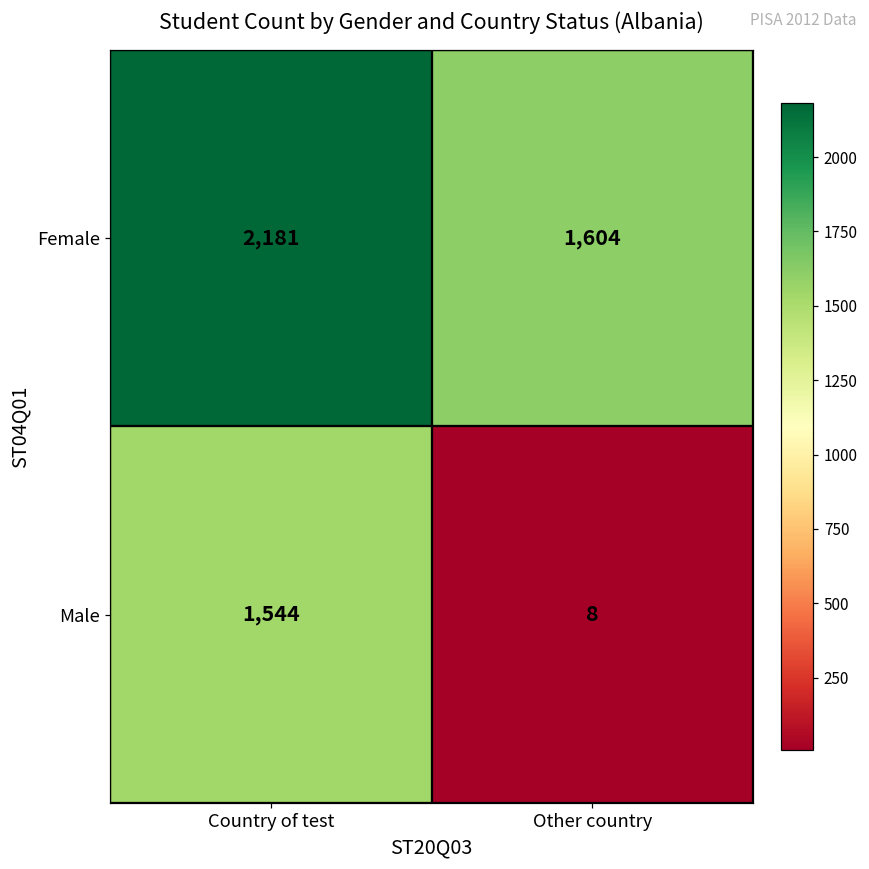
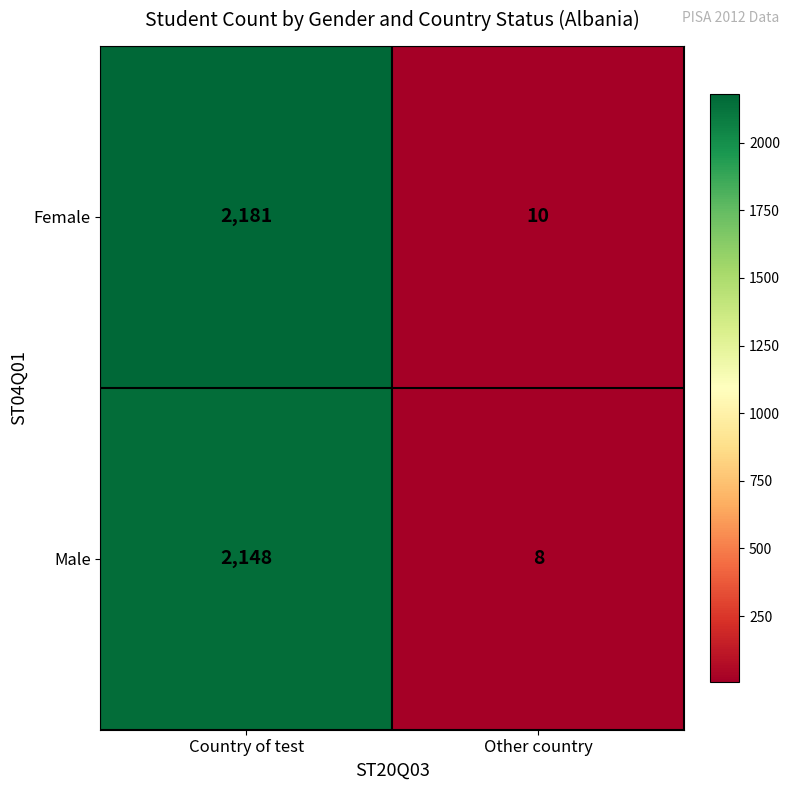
  {
    "Female": {
      "Country of test": "2,181",
-     "Other country": "1,604"
+     "Other country": "10"
    },
    "Male": {
-     "Country of test": "1,544",
+     "Country of test": "2,148",
      "Other country": "8"
    }
  }
